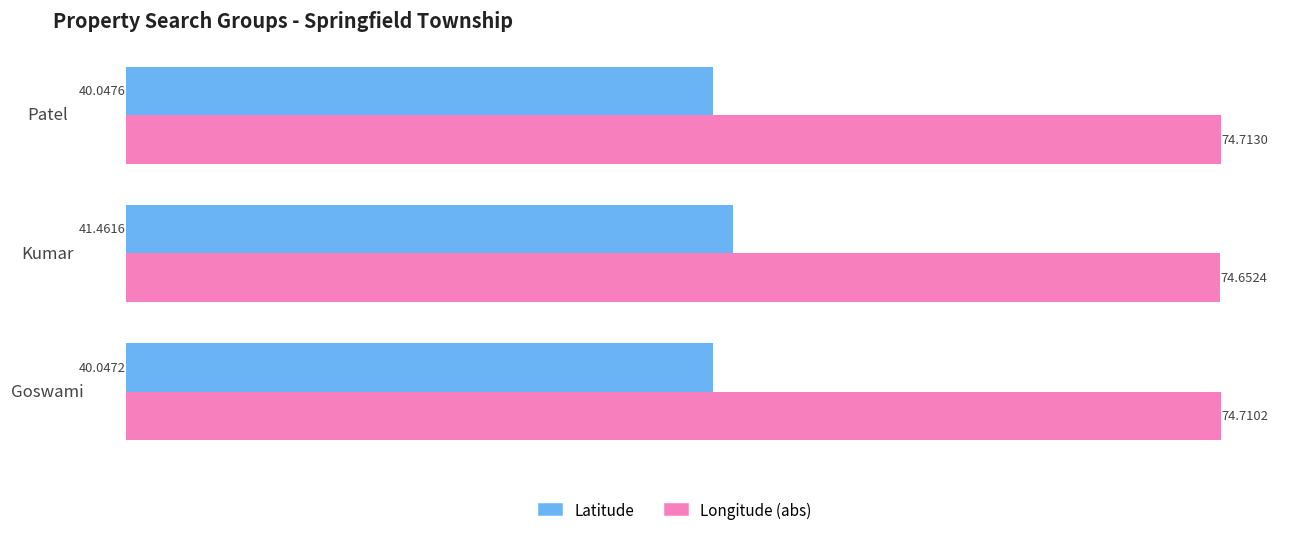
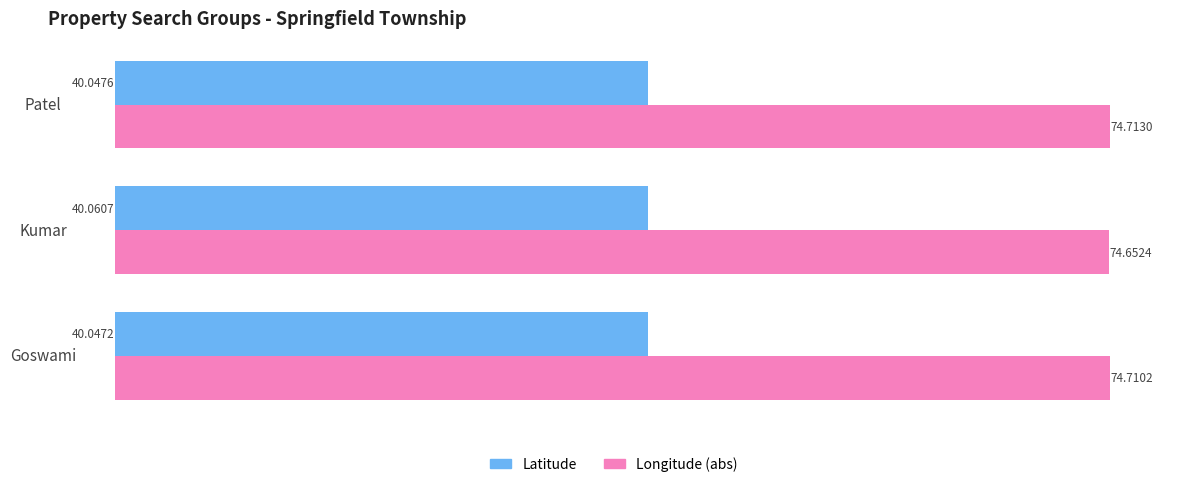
  {
    "Latitude": {
-     "Kumar": 41.4616
+     "Kumar": 40.0607
    },
    "Longitude (abs)": {
      "Patel": 74.7130,
      "Kumar": 74.6524,
      "Goswami": 74.7102
    }
  }
